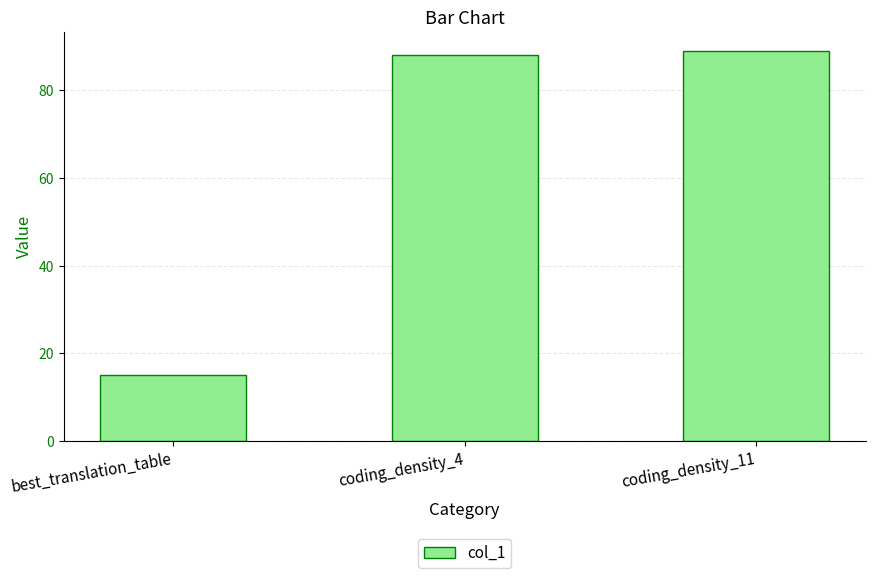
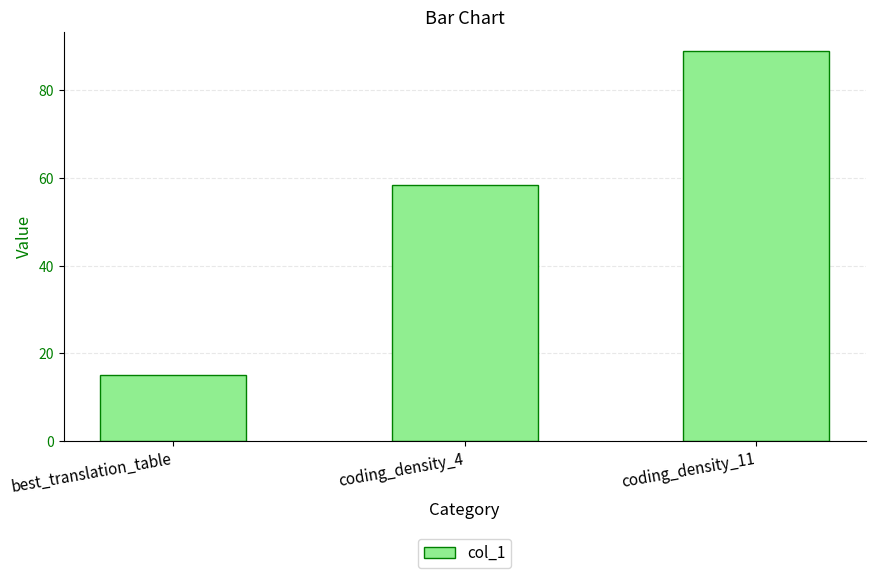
  {
    "best_translation_table": 15,
-   "coding_density_4": 88,
+   "coding_density_4": 58,
    "coding_density_11": 89
  }
